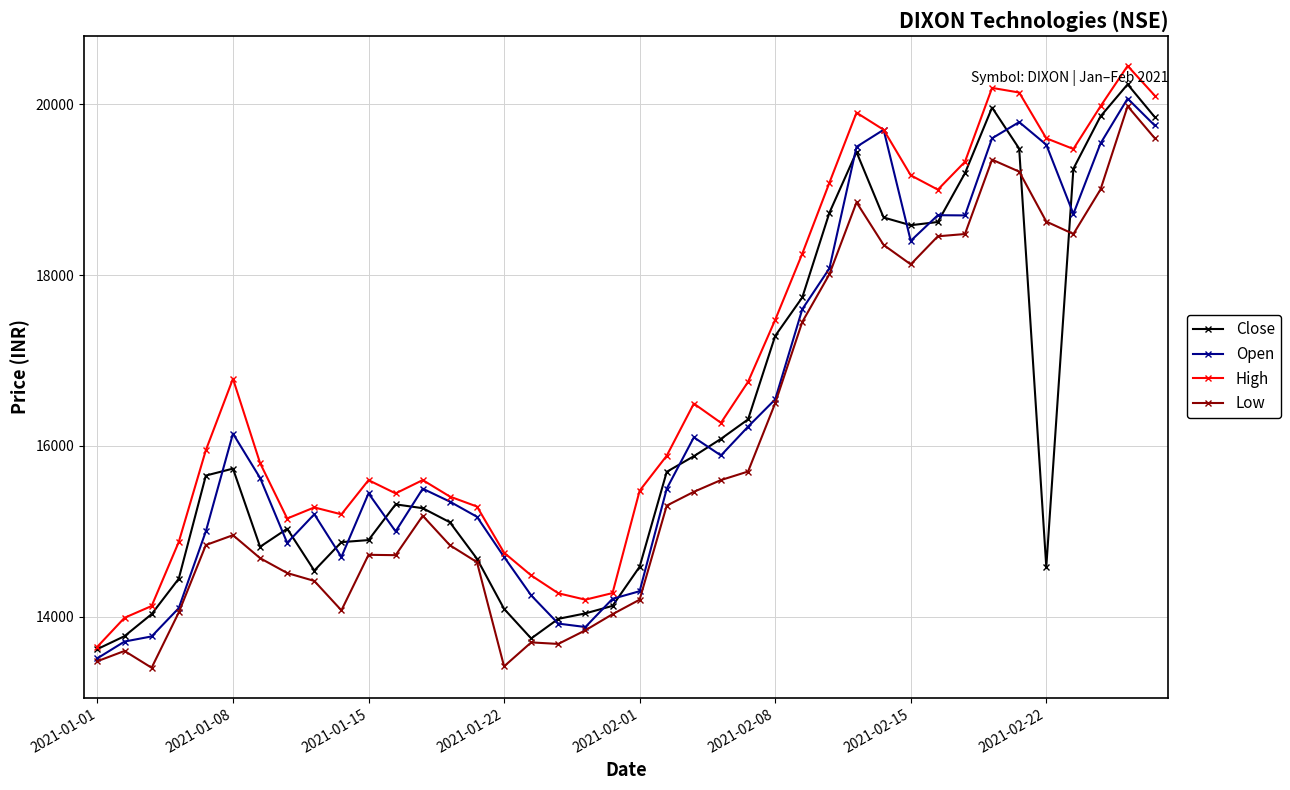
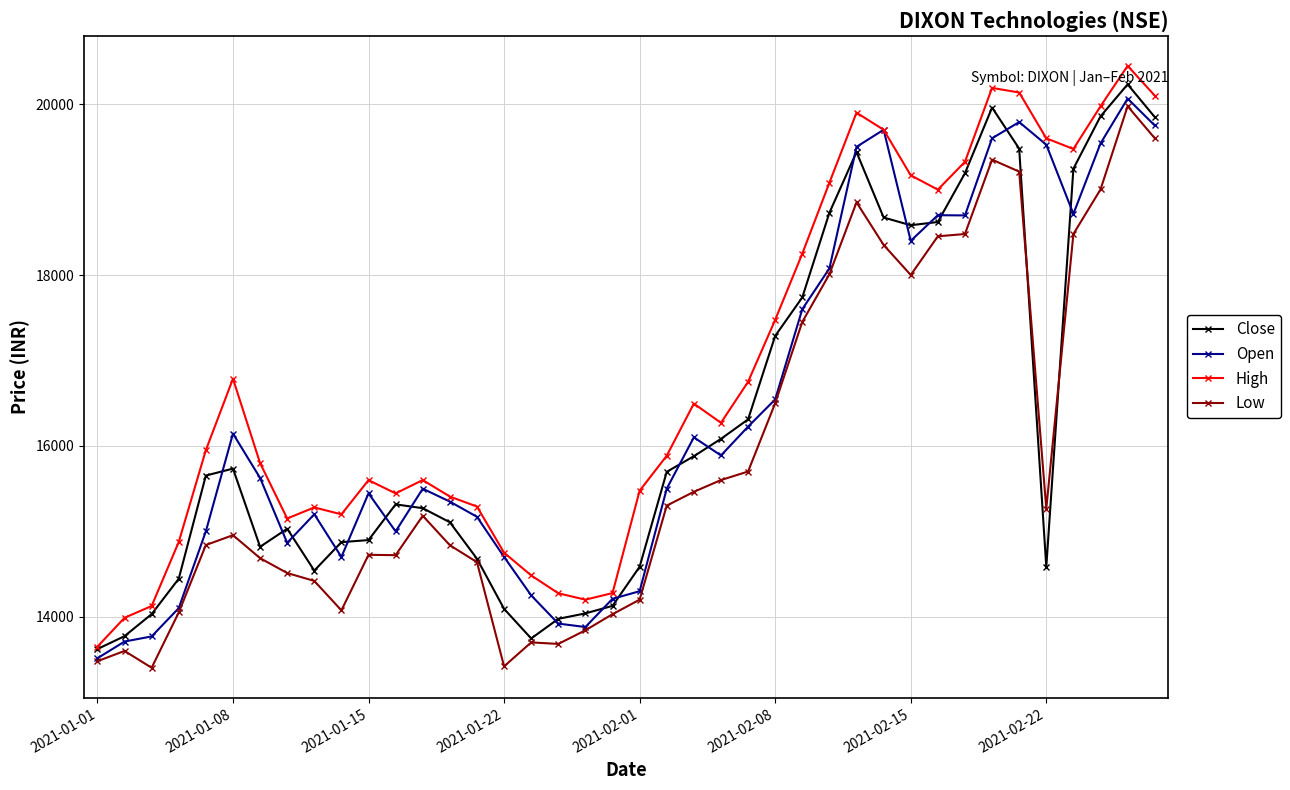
  {
    "Close": {
      "2021-01-08": 15700,
      "2021-01-15": 14900,
      "2021-01-22": 14100,
      "2021-02-01": 14600,
      "2021-02-08": 17300,
      "2021-02-15": 18600,
      "2021-02-22": 14600
    },
    "Open": {
      "2021-01-01": 13500,
      "2021-01-08": 16100,
      "2021-01-15": 15400,
      "2021-01-22": 14700,
      "2021-02-01": 14300,
      "2021-02-08": 16500,
      "2021-02-15": 18400,
      "2021-02-22": 19500
    },
    "High": {
      "2021-01-08": 16800,
      "2021-01-15": 15600,
      "2021-01-22": 14700,
      "2021-02-01": 15500,
      "2021-02-08": 17500,
      "2021-02-15": 19200,
      "2021-02-22": 19600
    },
    "Low": {
      "2021-01-01": 13500,
      "2021-01-08": 15000,
      "2021-01-15": 14700,
      "2021-01-22": 13400,
      "2021-02-01": 14200,
      "2021-02-08": 16500,
-     "2021-02-15": 18100,
-     "2021-02-22": 18600
+     "2021-02-15": 18000,
+     "2021-02-22": 15300
    }
  }
